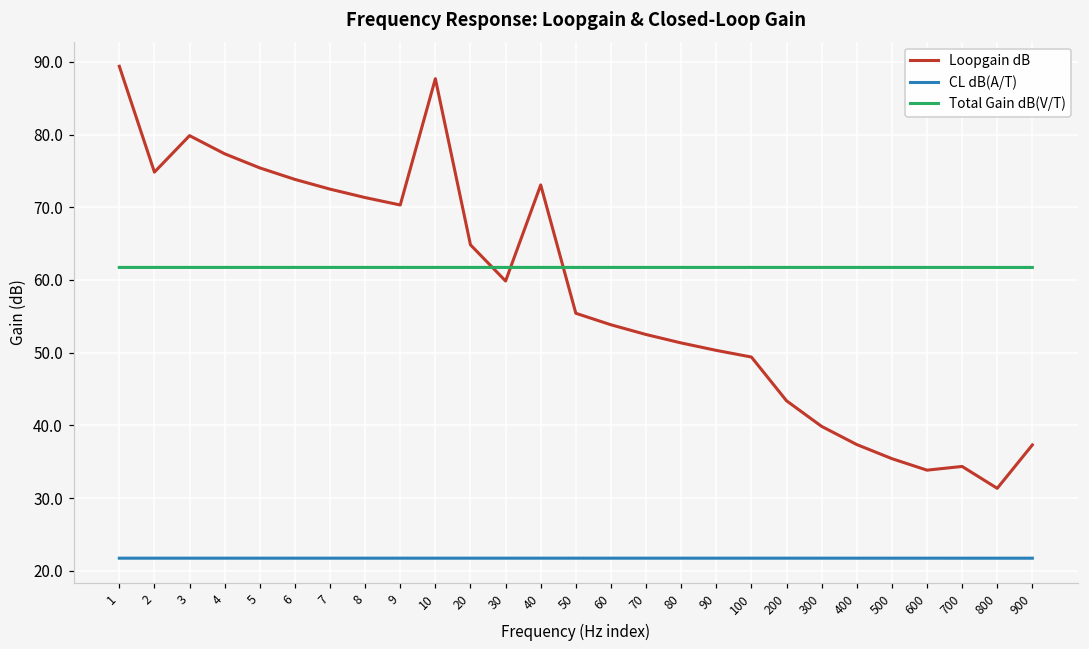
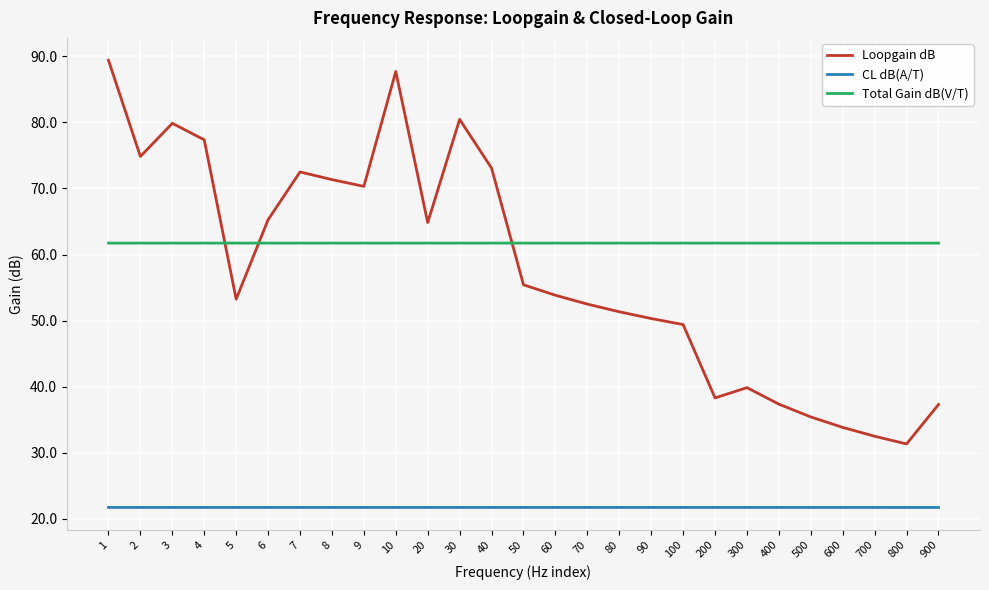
  {
    "Loopgain dB": {
      "1": 89,
      "2": 75,
      "3": 80,
      "4": 77,
-     "5": 75,
-     "6": 74,
+     "5": 53,
+     "6": 65,
      "7": 72,
      "8": 71,
      "9": 70,
      "10": 88,
      "20": 65,
-     "30": 60,
+     "30": 80,
      "40": 73,
      "50": 55,
      "60": 54,
      "70": 52,
      "80": 51,
      "90": 50,
      "100": 49,
-     "200": 43,
+     "200": 38,
      "300": 40,
      "400": 37,
      "500": 35,
      "600": 34,
-     "700": 34,
+     "700": 32,
      "800": 31,
      "900": 37
    },
    "CL dB(A/T)": {
      "1": 22,
      "2": 22,
      "3": 22,
      "4": 22,
      "5": 22,
      "6": 22,
      "7": 22,
      "8": 22,
      "9": 22,
      "10": 22,
      "20": 22,
      "30": 22,
      "40": 22,
      "50": 22,
      "60": 22,
      "70": 22,
      "80": 22,
      "90": 22,
      "100": 22,
      "200": 22,
      "300": 22,
      "400": 22,
      "500": 22,
      "600": 22,
      "700": 22,
      "800": 22,
      "900": 22
    },
    "Total Gain dB(V/T)": {
      "1": 62,
      "2": 62,
      "3": 62,
      "4": 62,
      "5": 62,
      "6": 62,
      "7": 62,
      "8": 62,
      "9": 62,
      "10": 62,
      "20": 62,
      "30": 62,
      "40": 62,
      "50": 62,
      "60": 62,
      "70": 62,
      "80": 62,
      "90": 62,
      "100": 62,
      "200": 62,
      "300": 62,
      "400": 62,
      "500": 62,
      "600": 62,
      "700": 62,
      "800": 62,
      "900": 62
    }
  }
